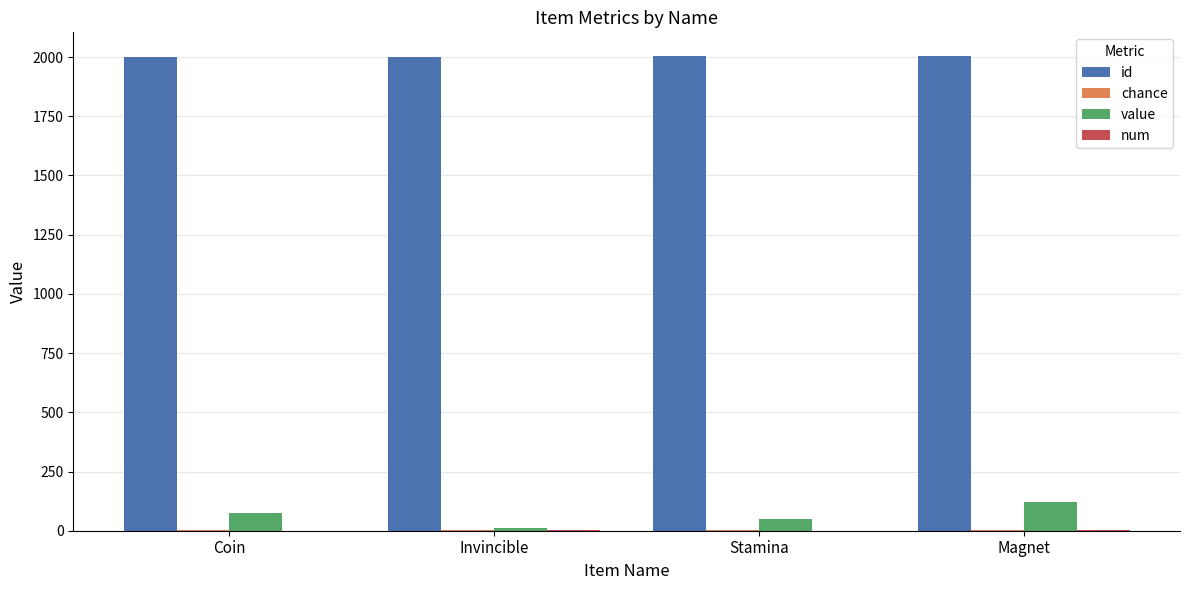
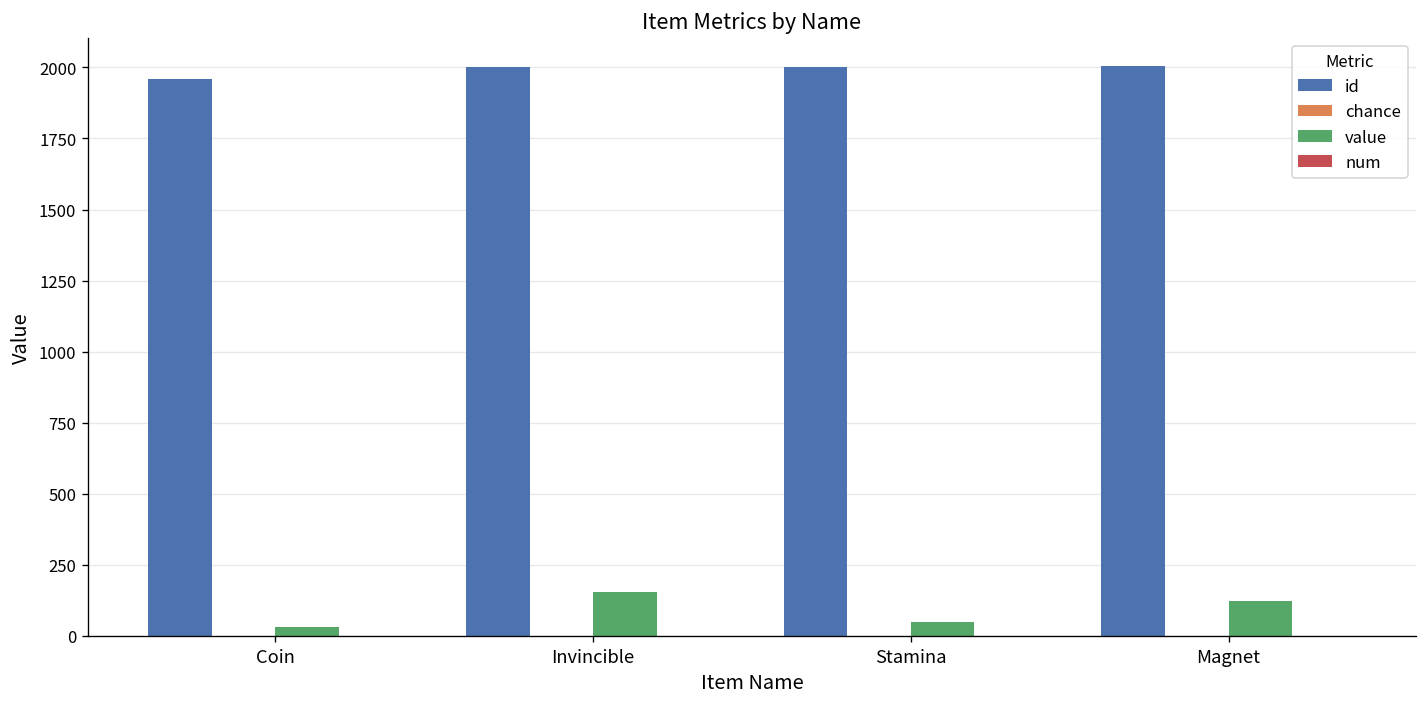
  {
    "id": {
-     "Coin": 2000,
+     "Coin": 1960,
      "Invincible": 2000,
      "Stamina": 2000,
      "Magnet": 2000
    },
    "value": {
-     "Coin": 80,
-     "Invincible": 10,
+     "Coin": 30,
+     "Invincible": 150,
      "Stamina": 50,
      "Magnet": 120
    }
  }
